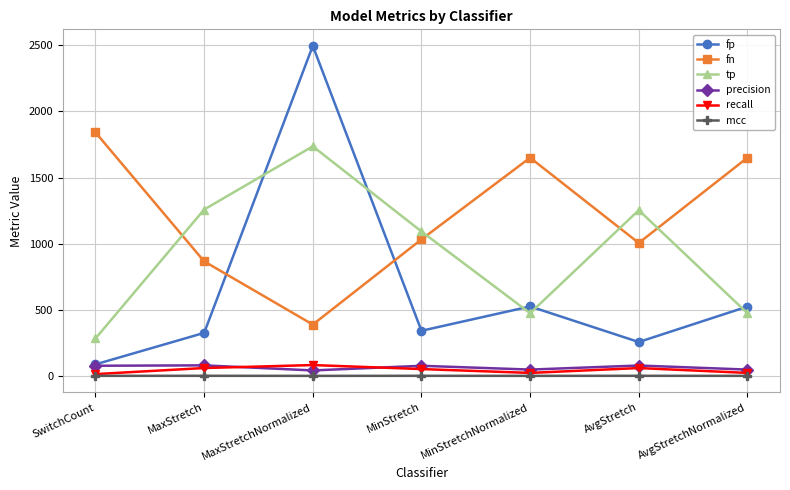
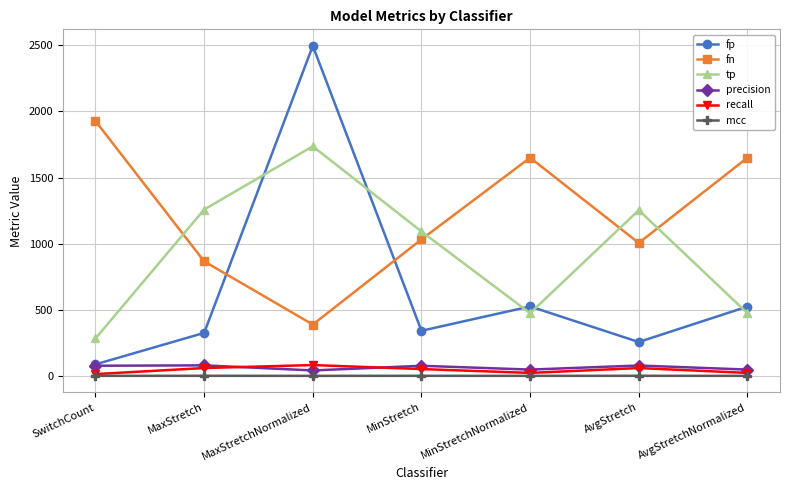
  {
    "fp": {
      "MaxStretch": 330,
      "MaxStretchNormalized": 2500,
      "MinStretch": 340,
      "MinStretchNormalized": 530,
      "AvgStretch": 260,
      "AvgStretchNormalized": 520
    },
    "fn": {
-     "SwitchCount": 1840,
+     "SwitchCount": 1930,
      "MaxStretch": 870,
      "MaxStretchNormalized": 390,
      "MinStretch": 1030,
      "MinStretchNormalized": 1650,
      "AvgStretch": 1010,
      "AvgStretchNormalized": 1650
    },
    "tp": {
      "SwitchCount": 280,
      "MaxStretch": 1260,
      "MaxStretchNormalized": 1740,
      "MinStretch": 1090,
      "MinStretchNormalized": 470,
      "AvgStretch": 1250,
      "AvgStretchNormalized": 470
    },
    "precision": {
      "MaxStretch": 80,
      "MaxStretchNormalized": 40,
      "MinStretch": 80,
      "MinStretchNormalized": 50,
      "AvgStretch": 80,
      "AvgStretchNormalized": 50
    },
    "recall": {
      "MaxStretch": 60,
      "MaxStretchNormalized": 80,
      "MinStretch": 50,
      "MinStretchNormalized": 20,
      "AvgStretch": 60,
      "AvgStretchNormalized": 20
    },
    "mcc": {
      "MaxStretch": 0,
      "MaxStretchNormalized": 0,
      "MinStretch": 0,
      "MinStretchNormalized": 0,
      "AvgStretch": 0,
      "AvgStretchNormalized": 0
    }
  }
